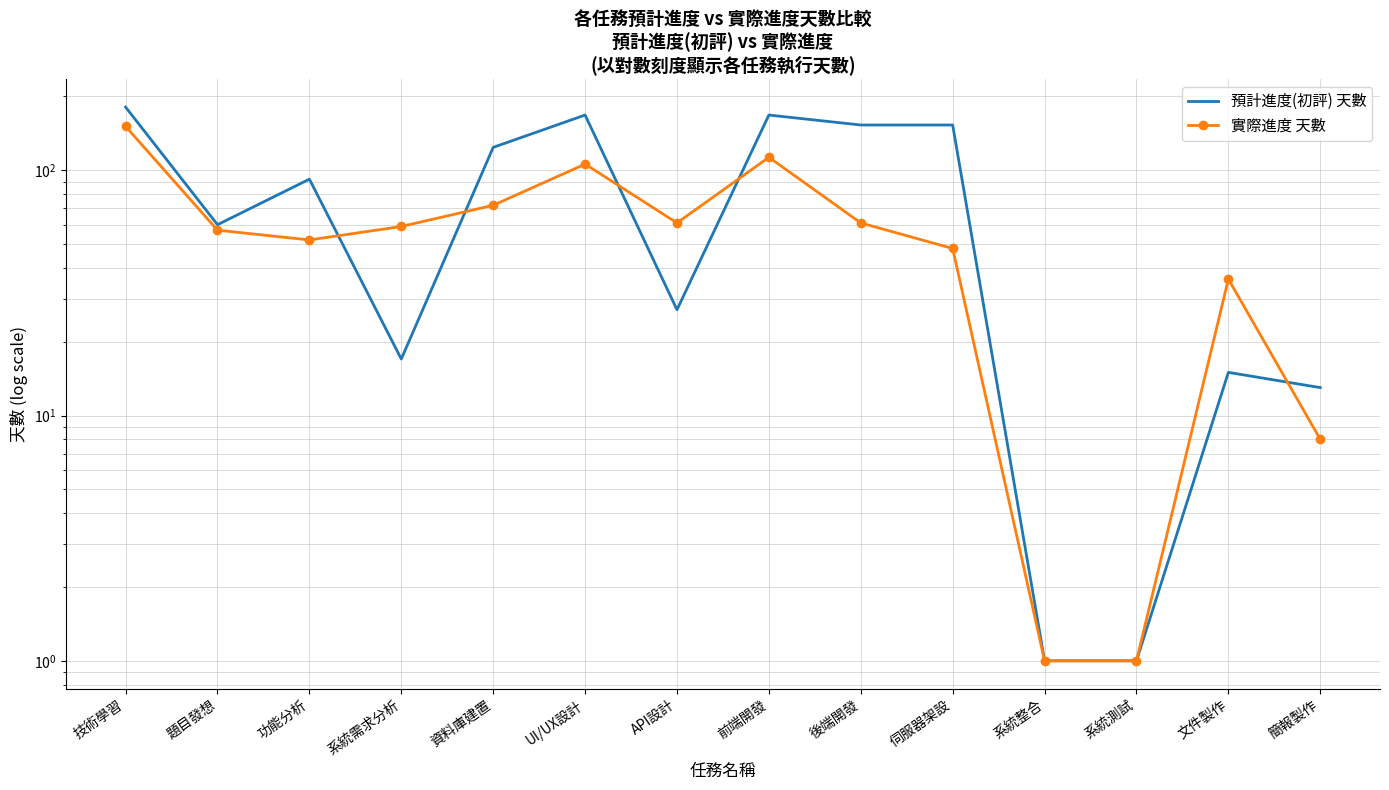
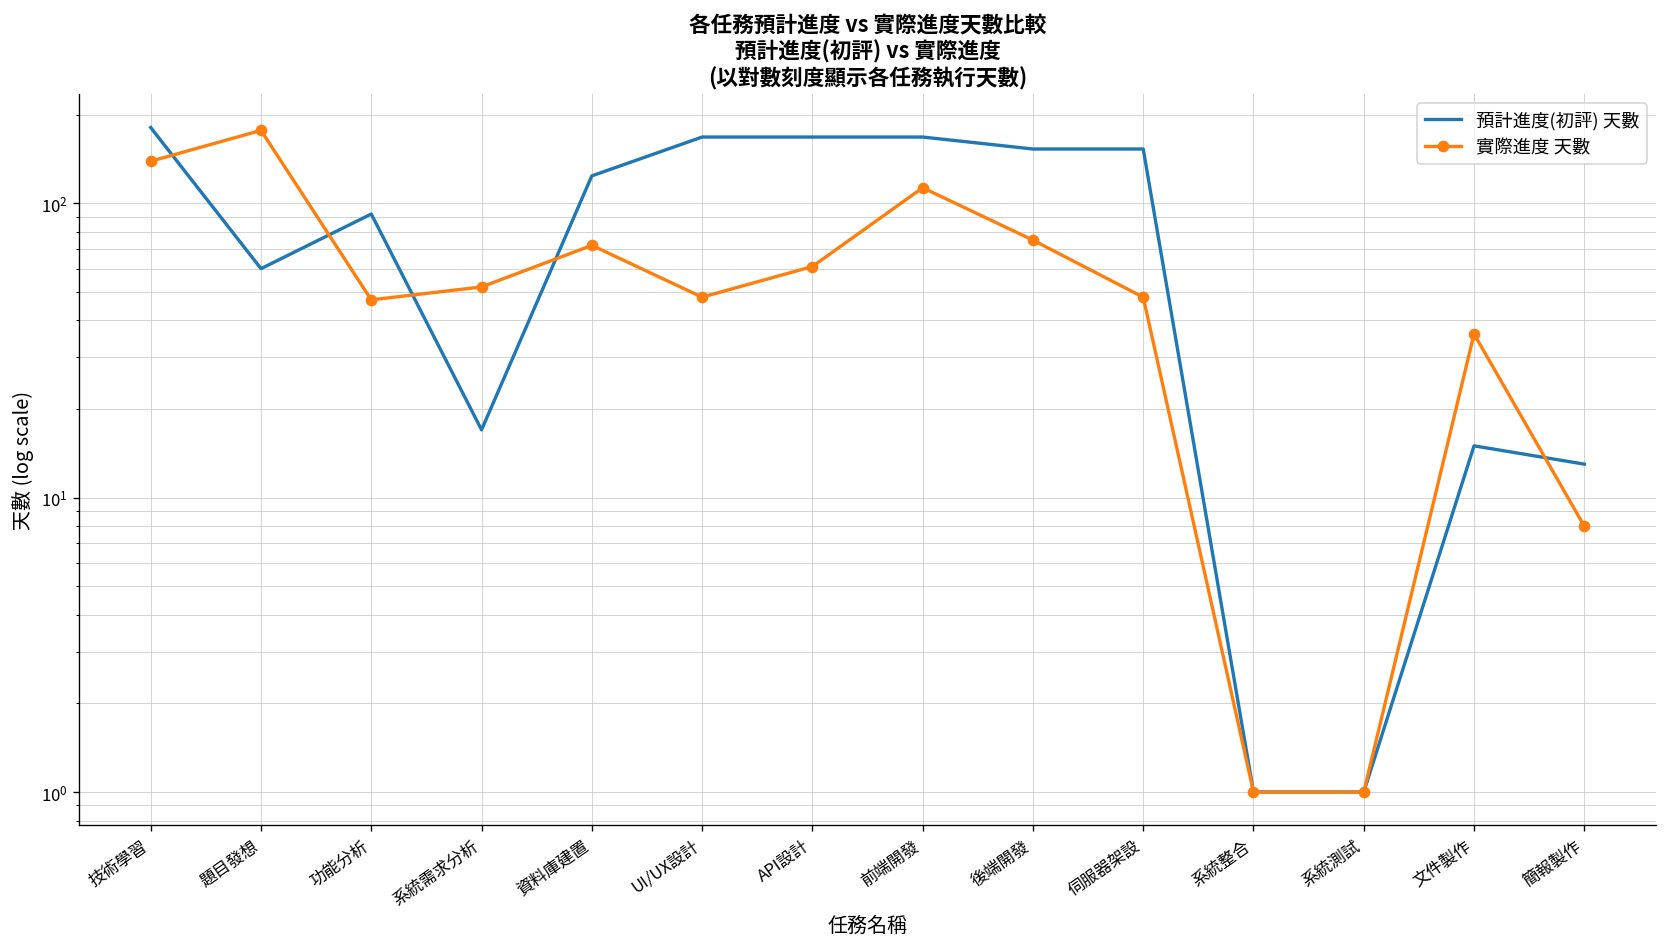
  {
    "預計進度(初評) 天數": {
      "技術學習": 180,
      "題目發想": 60,
      "功能分析": 92,
      "系統需求分析": 17,
      "資料庫建置": 120,
      "UI/UX設計": 170,
-     "API設計": 27,
+     "API設計": 170,
      "前端開發": 170,
      "後端開發": 150,
      "伺服器架設": 150,
      "文件製作": 15,
      "簡報製作": 13
    },
    "實際進度 天數": {
-     "技術學習": 150,
-     "題目發想": 57,
-     "功能分析": 52,
-     "系統需求分析": 59,
+     "技術學習": 140,
+     "題目發想": 180,
+     "功能分析": 47,
+     "系統需求分析": 52,
      "資料庫建置": 72,
-     "UI/UX設計": 106,
+     "UI/UX設計": 48,
      "API設計": 61,
      "前端開發": 110,
-     "後端開發": 61,
+     "後端開發": 75,
      "伺服器架設": 48,
      "文件製作": 36,
      "簡報製作": 8
    }
  }
